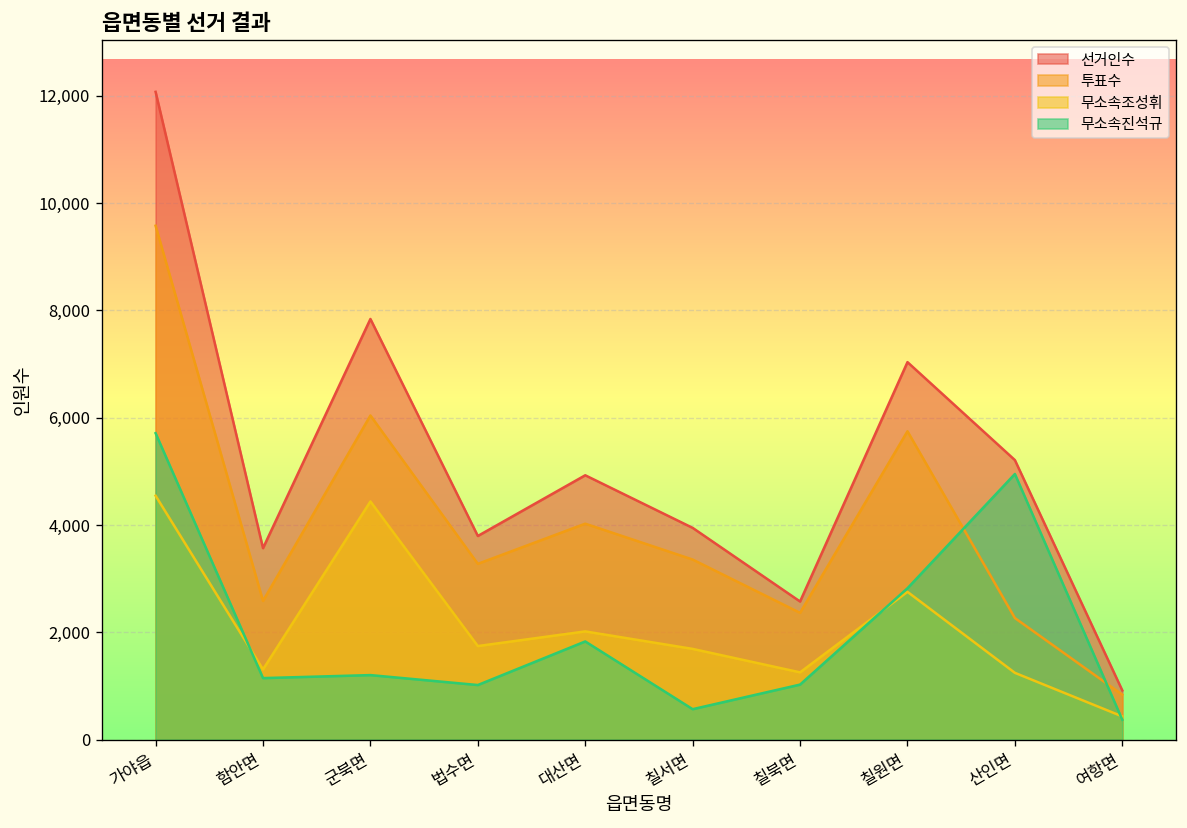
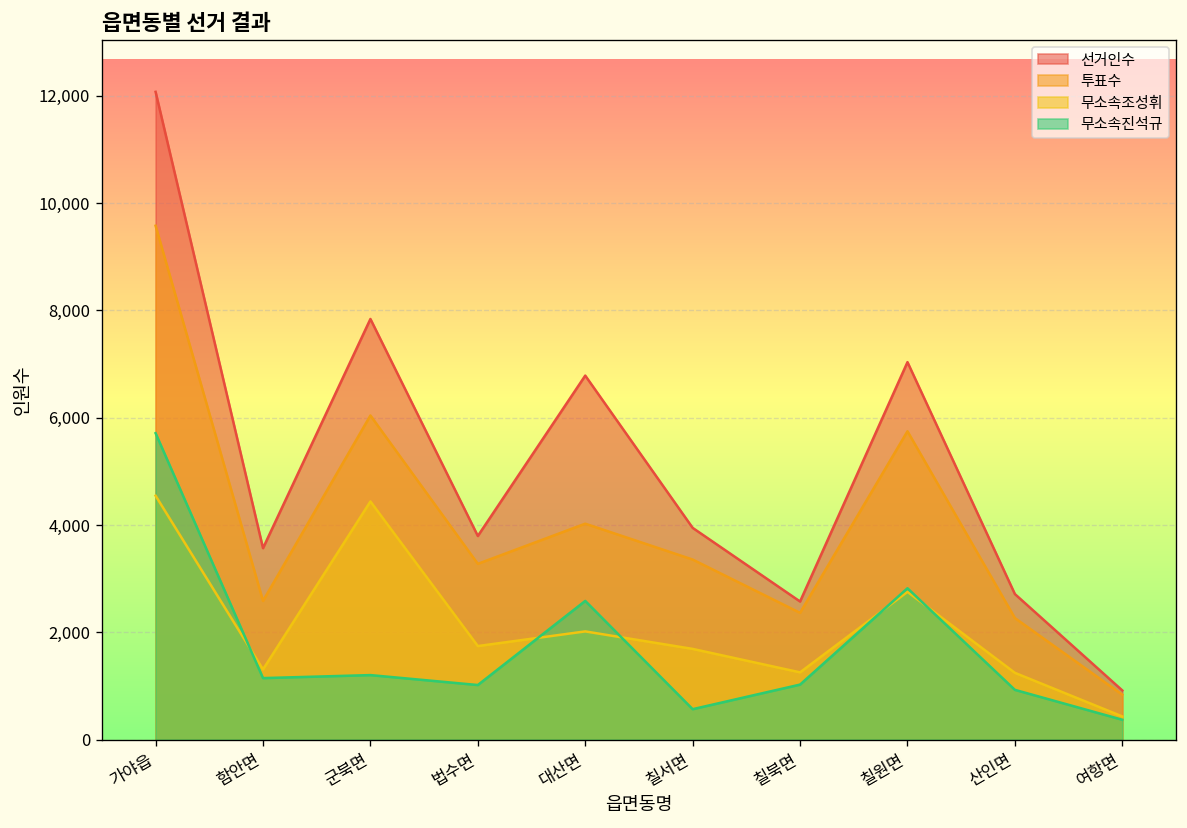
  {
    "선거인수": {
      "가야읍": "12,100",
      "함안면": "3,600",
      "군북면": "7,800",
      "법수면": "3,800",
-     "대산면": "4,900",
+     "대산면": "6,800",
      "칠서면": "3,900",
      "칠북면": "2,600",
      "칠원면": "7,000",
-     "산인면": "5,200",
+     "산인면": "2,700",
      "여항면": "900"
    },
    "무소속진석규": {
      "가야읍": "5,700",
      "함안면": "1,100",
      "군북면": "1,200",
      "법수면": "1,000",
-     "대산면": "1,800",
+     "대산면": "2,600",
      "칠서면": "600",
      "칠북면": "1,000",
      "칠원면": "2,800",
-     "산인면": "5,000",
+     "산인면": "900",
      "여항면": "400"
    }
  }
